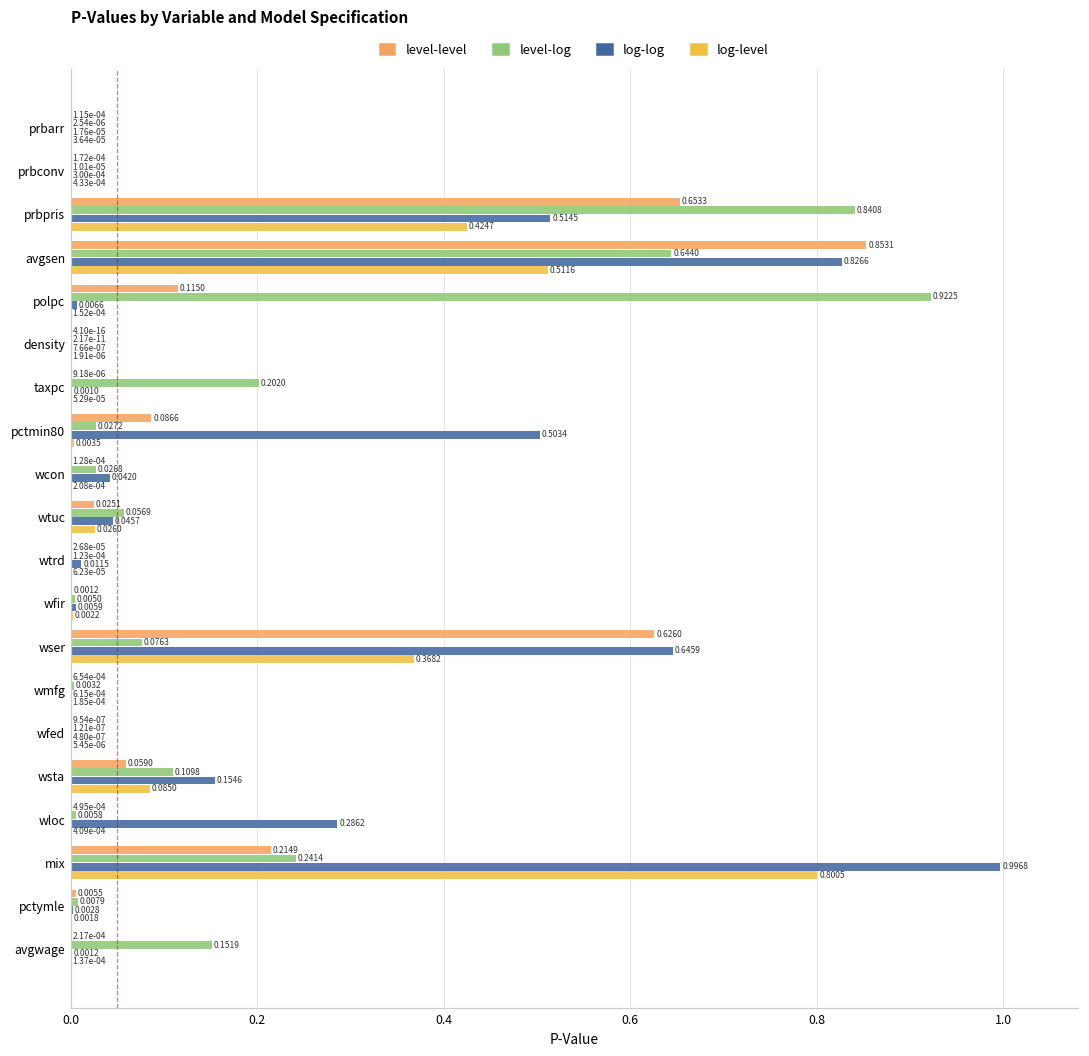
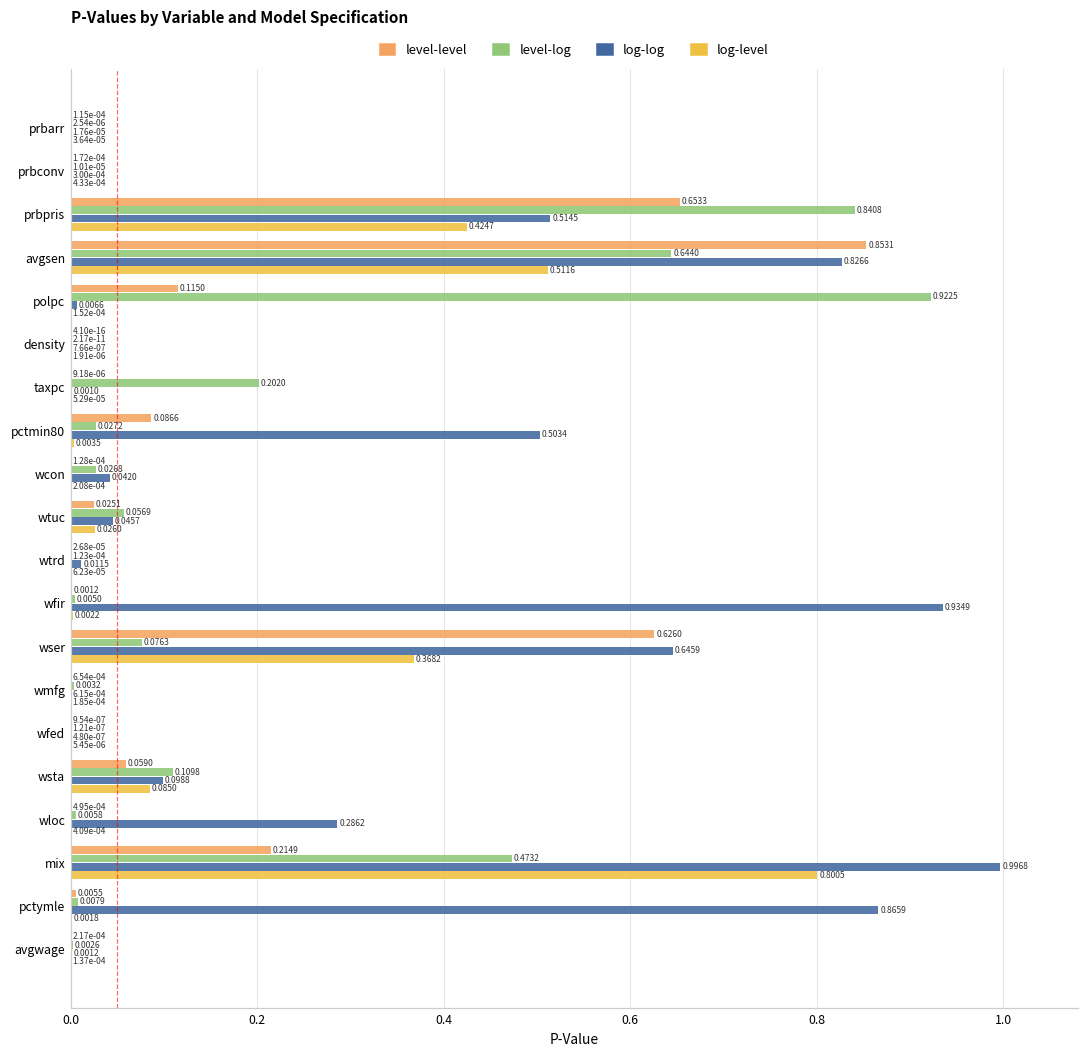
  {
    "level-log": {
      "prbarr": "2.54e-06",
      "prbconv": "1.01e-05",
      "prbpris": "0.8408",
      "avgsen": "0.6440",
      "polpc": "0.9225",
      "density": "2.17e-11",
      "taxpc": "0.2020",
      "pctmin80": "0.0272",
      "wcon": "0.0268",
      "wtuc": "0.0569",
      "wtrd": "1.23e-04",
      "wfir": "0.0050",
      "wser": "0.0763",
      "wmfg": "0.0032",
      "wfed": "1.21e-07",
      "wsta": "0.1098",
      "wloc": "0.0058",
-     "mix": "0.2414",
+     "mix": "0.4732",
      "pctymle": "0.0079",
-     "avgwage": "0.1519"
+     "avgwage": "0.0026"
    },
    "log-log": {
      "prbarr": "1.76e-05",
      "prbconv": "3.00e-04",
      "prbpris": "0.5145",
      "avgsen": "0.8266",
      "polpc": "0.0066",
      "density": "7.66e-07",
      "taxpc": "0.0010",
      "pctmin80": "0.5034",
      "wcon": "0.0420",
      "wtuc": "0.0457",
      "wtrd": "0.0115",
-     "wfir": "0.0059",
+     "wfir": "0.9349",
      "wser": "0.6459",
      "wmfg": "6.15e-04",
      "wfed": "4.80e-07",
-     "wsta": "0.1546",
+     "wsta": "0.0988",
      "wloc": "0.2862",
      "mix": "0.9968",
-     "pctymle": "0.0028",
+     "pctymle": "0.8659",
      "avgwage": "0.0012"
    }
  }
